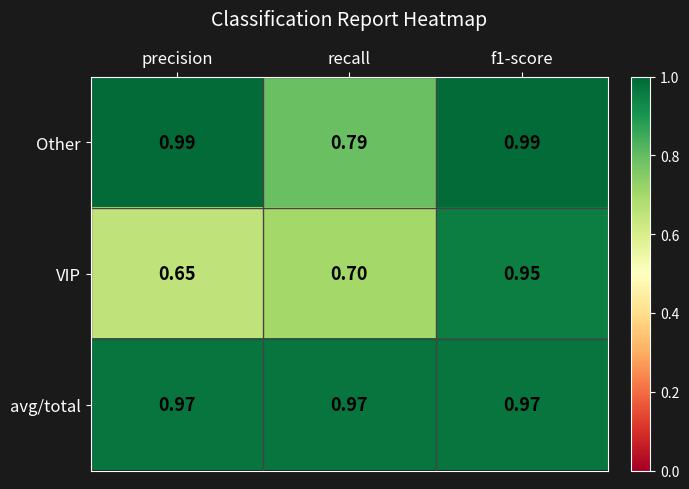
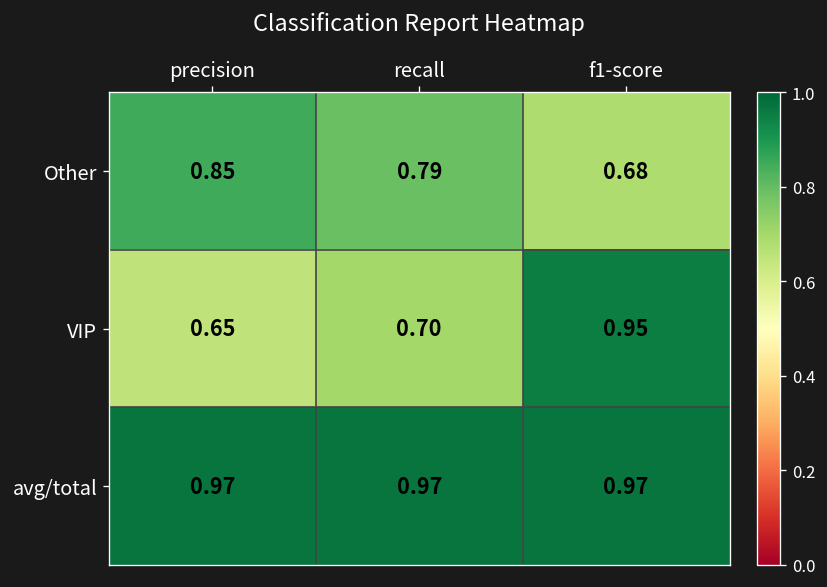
  {
    "Other": {
-     "precision": 0.99,
+     "precision": 0.85,
      "recall": 0.79,
-     "f1-score": 0.99
+     "f1-score": 0.68
    },
    "VIP": {
      "precision": 0.65,
      "recall": 0.70,
      "f1-score": 0.95
    },
    "avg/total": {
      "precision": 0.97,
      "recall": 0.97,
      "f1-score": 0.97
    }
  }
